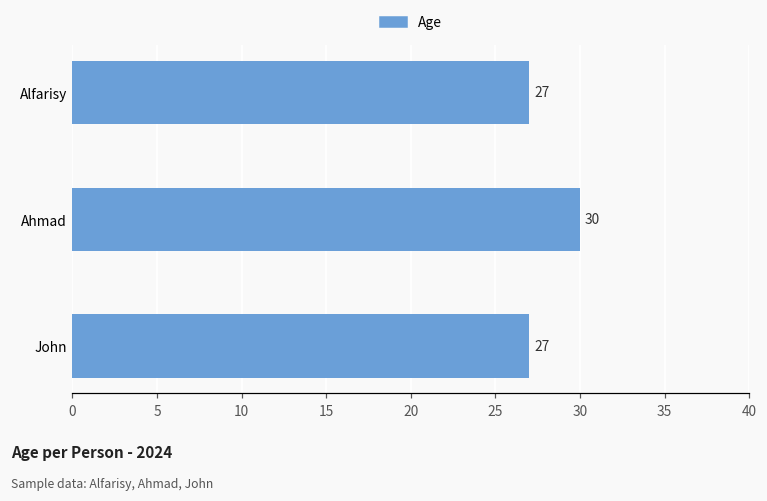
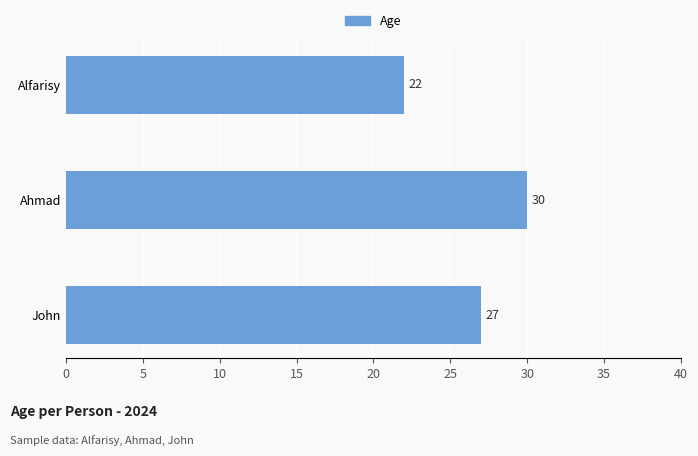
  {
-   "Alfarisy": 27,
+   "Alfarisy": 22,
    "Ahmad": 30,
    "John": 27
  }
